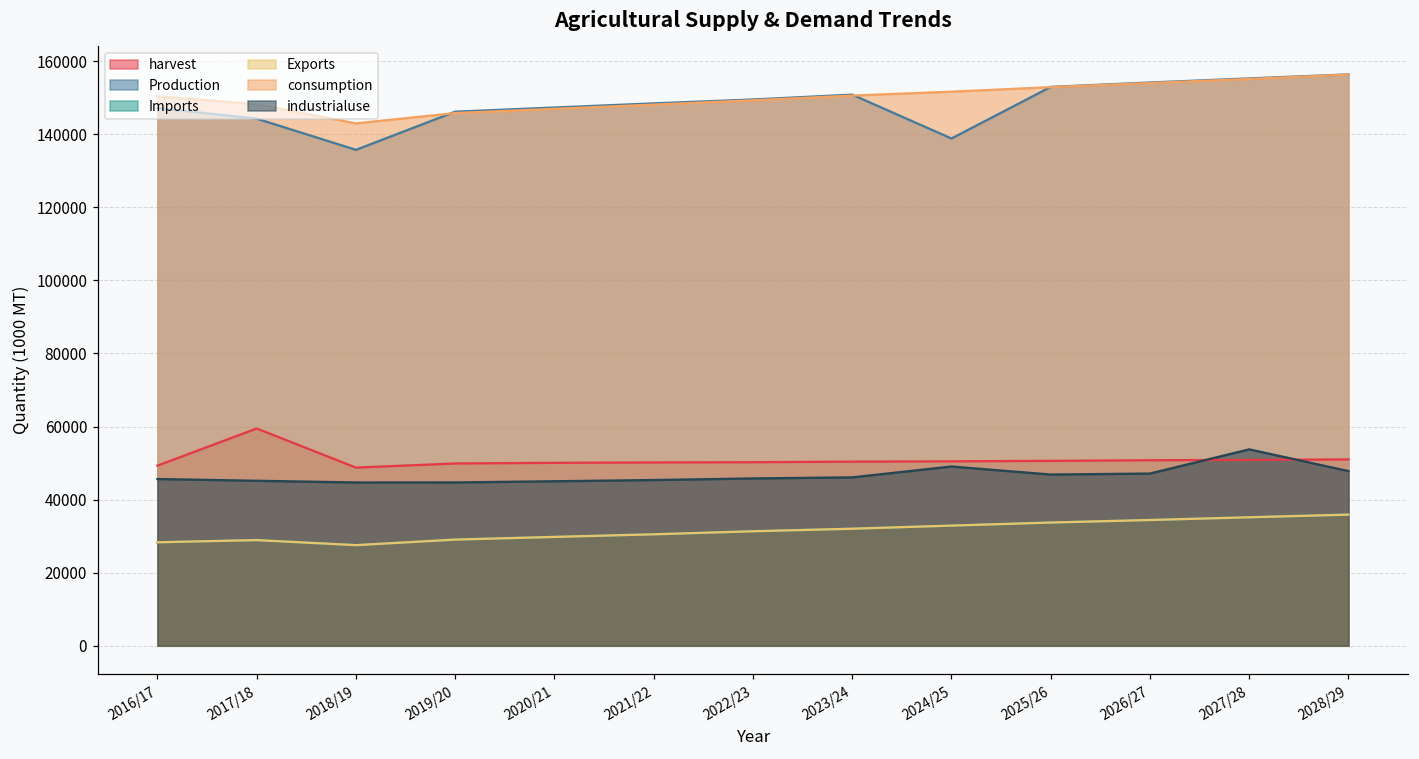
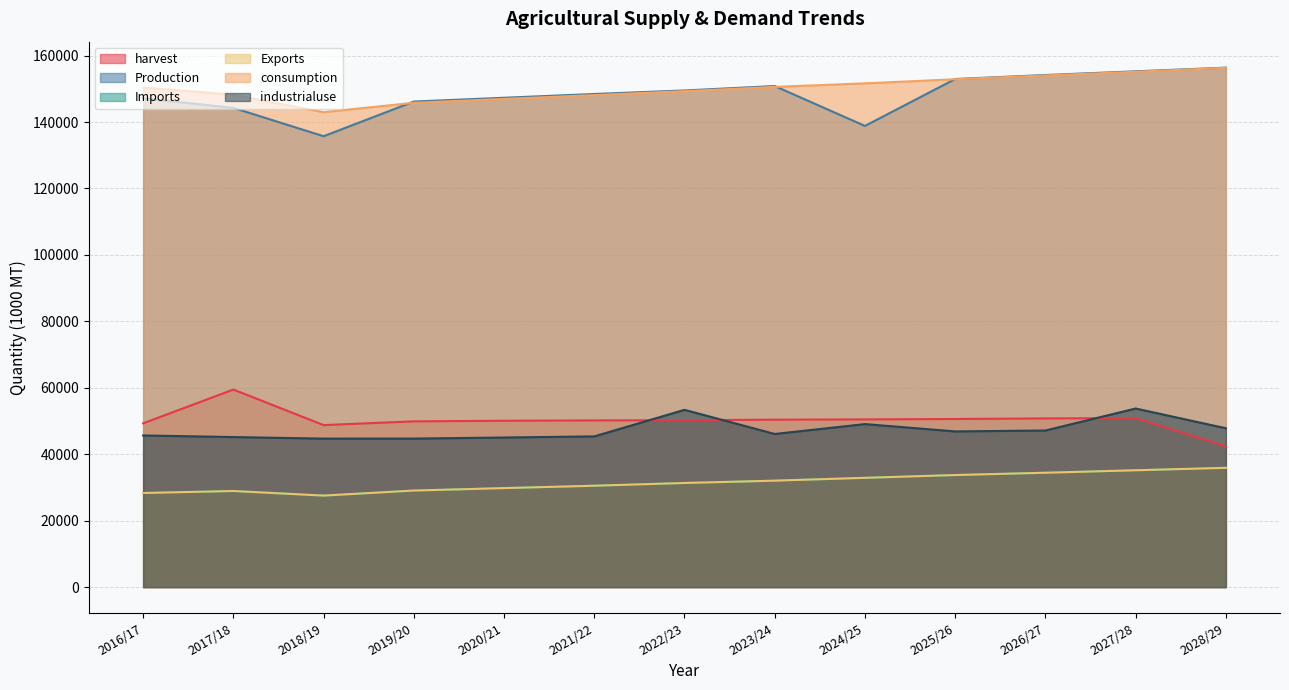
  {
    "harvest": {
      "2016/17": 49000,
      "2017/18": 59000,
      "2018/19": 49000,
      "2019/20": 50000,
      "2020/21": 50000,
      "2021/22": 50000,
      "2022/23": 50000,
      "2023/24": 50000,
      "2024/25": 50000,
      "2025/26": 51000,
      "2026/27": 51000,
      "2027/28": 51000,
-     "2028/29": 51000
+     "2028/29": 42000
    },
    "Production": {
      "2018/19": 136000,
      "2024/25": 139000
    },
    "industrialuse": {
      "2016/17": 46000,
      "2017/18": 45000,
      "2018/19": 45000,
      "2019/20": 45000,
      "2020/21": 45000,
      "2021/22": 45000,
-     "2022/23": 46000,
+     "2022/23": 53000,
      "2023/24": 46000,
      "2024/25": 49000,
      "2025/26": 47000,
      "2026/27": 47000,
      "2027/28": 54000,
      "2028/29": 48000
    }
  }
